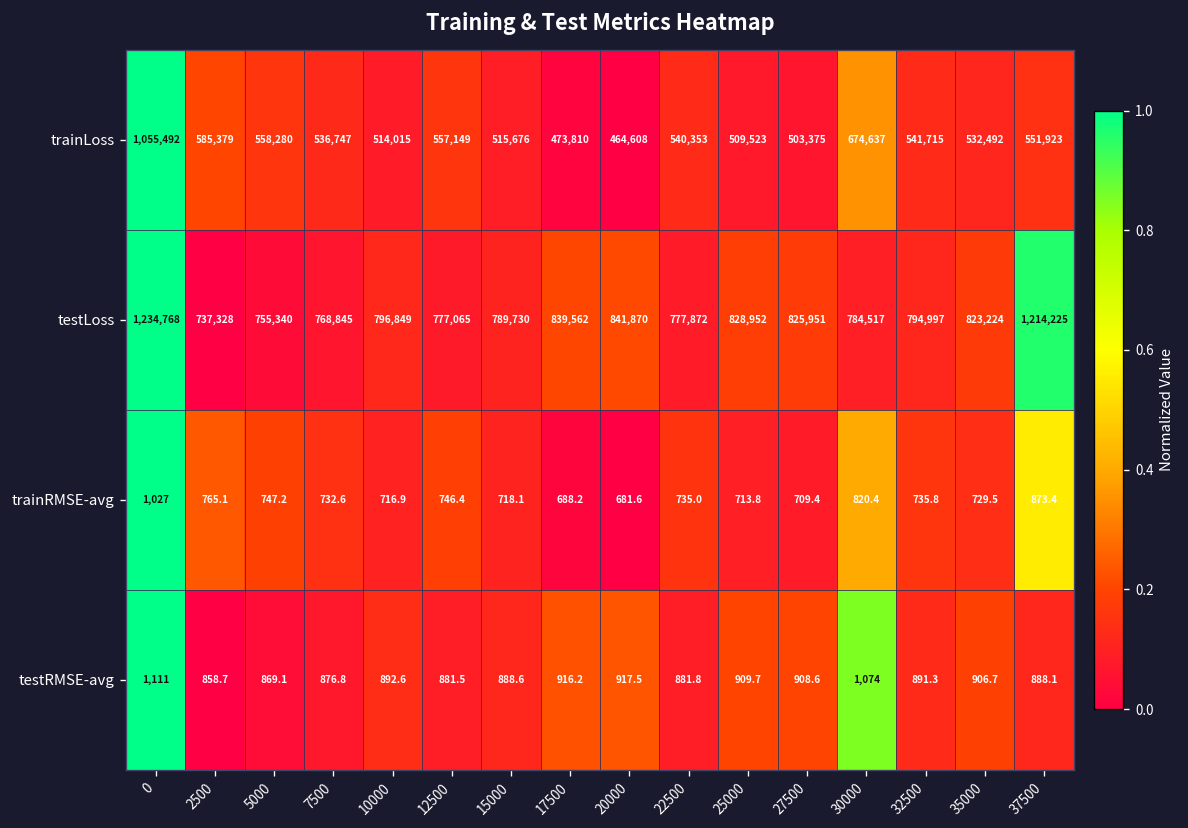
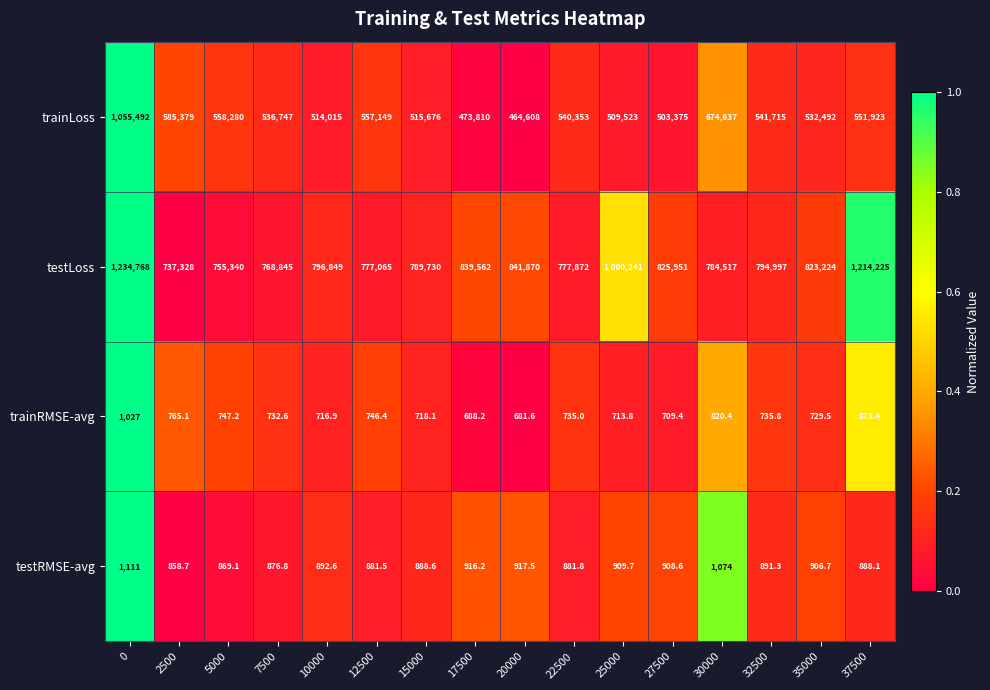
  {
    "trainLoss": {
      "0": "1,055,492",
      "2500": "585,379",
      "5000": "558,280",
      "7500": "536,747",
      "10000": "514,015",
      "12500": "557,149",
      "15000": "515,676",
      "17500": "473,810",
      "20000": "464,608",
      "22500": "540,353",
      "25000": "509,523",
      "27500": "503,375",
      "30000": "674,637",
      "32500": "541,715",
      "35000": "532,492",
      "37500": "551,923"
    },
    "testLoss": {
      "0": "1,234,768",
      "2500": "737,328",
      "5000": "755,340",
      "7500": "768,845",
      "10000": "796,849",
      "12500": "777,065",
      "15000": "789,730",
      "17500": "839,562",
      "20000": "841,870",
      "22500": "777,872",
-     "25000": "828,952",
+     "25000": "1,000,241",
      "27500": "825,951",
      "30000": "784,517",
      "32500": "794,997",
      "35000": "823,224",
      "37500": "1,214,225"
    },
    "trainRMSE-avg": {
      "0": "1,027",
      "2500": "765.1",
      "5000": "747.2",
      "7500": "732.6",
      "10000": "716.9",
      "12500": "746.4",
      "15000": "718.1",
      "17500": "688.2",
      "20000": "681.6",
      "22500": "735.0",
      "25000": "713.8",
      "27500": "709.4",
      "30000": "820.4",
      "32500": "735.8",
      "35000": "729.5",
      "37500": "873.4"
    },
    "testRMSE-avg": {
      "0": "1,111",
      "2500": "858.7",
      "5000": "869.1",
      "7500": "876.8",
      "10000": "892.6",
      "12500": "881.5",
      "15000": "888.6",
      "17500": "916.2",
      "20000": "917.5",
      "22500": "881.8",
      "25000": "909.7",
      "27500": "908.6",
      "30000": "1,074",
      "32500": "891.3",
      "35000": "906.7",
      "37500": "888.1"
    }
  }
